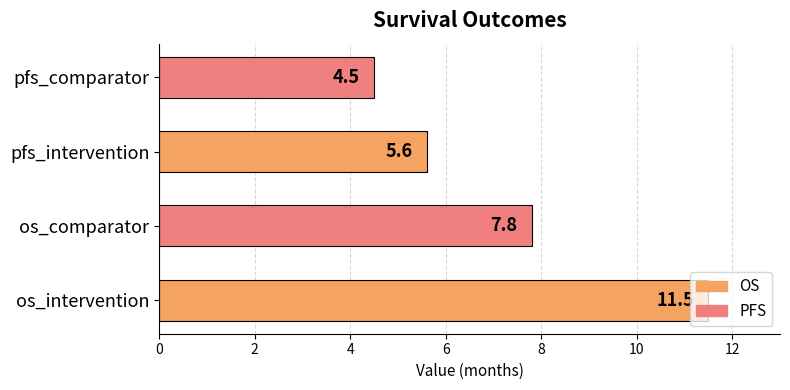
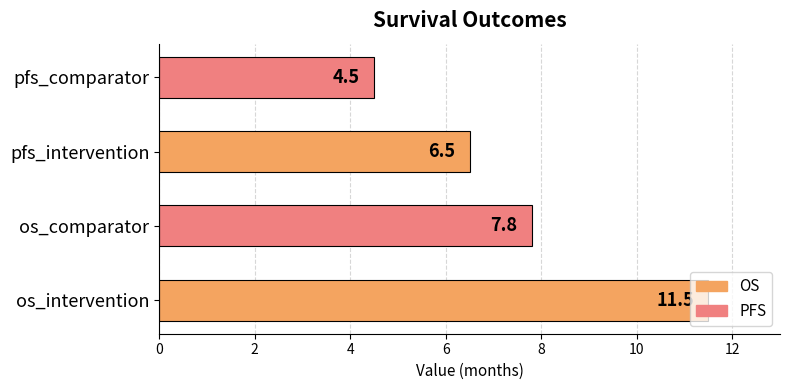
  {
    "pfs_comparator": 4.5,
-   "pfs_intervention": 5.6,
+   "pfs_intervention": 6.5,
    "os_comparator": 7.8
  }
